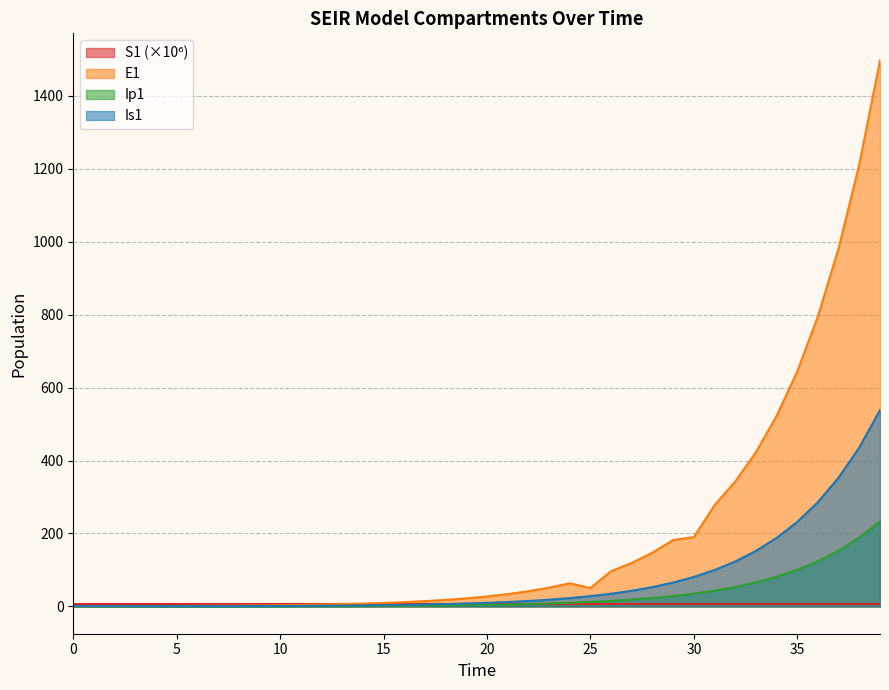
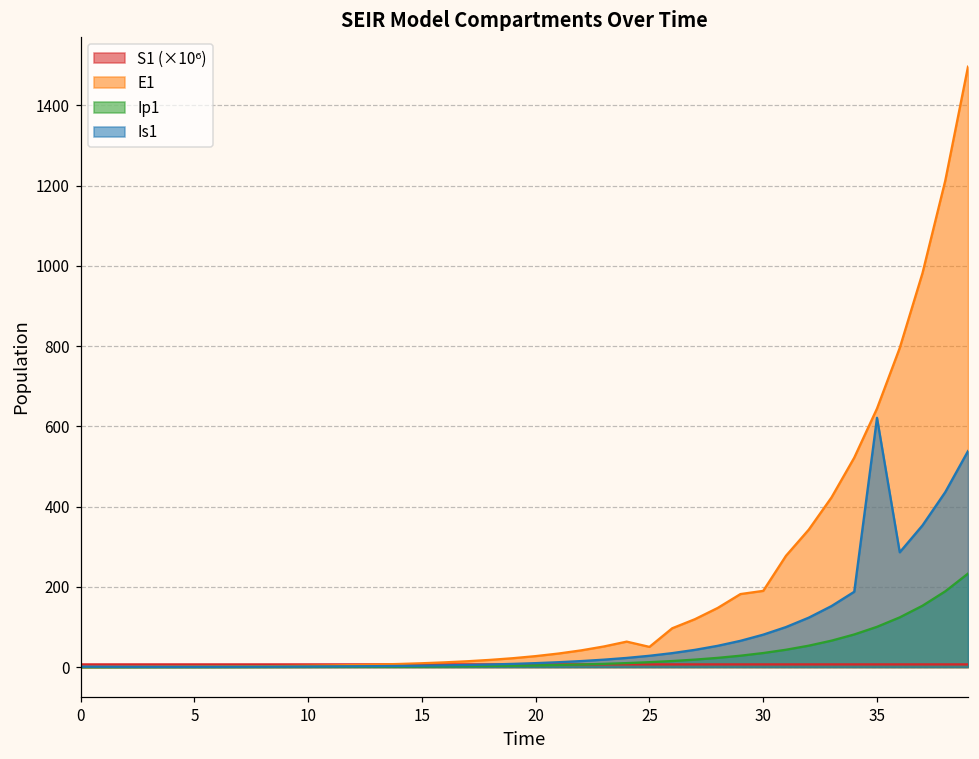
  {
    "S1 (×10⁶)": {
      "30": 10,
      "35": 10
    },
    "E1": {
      "20": 30,
      "25": 50,
      "30": 190,
      "35": 640
    },
    "Ip1": {
      "30": 30,
      "35": 100
    },
    "Is1": {
      "25": 30,
      "30": 80,
-     "35": 230
+     "35": 620
    }
  }
